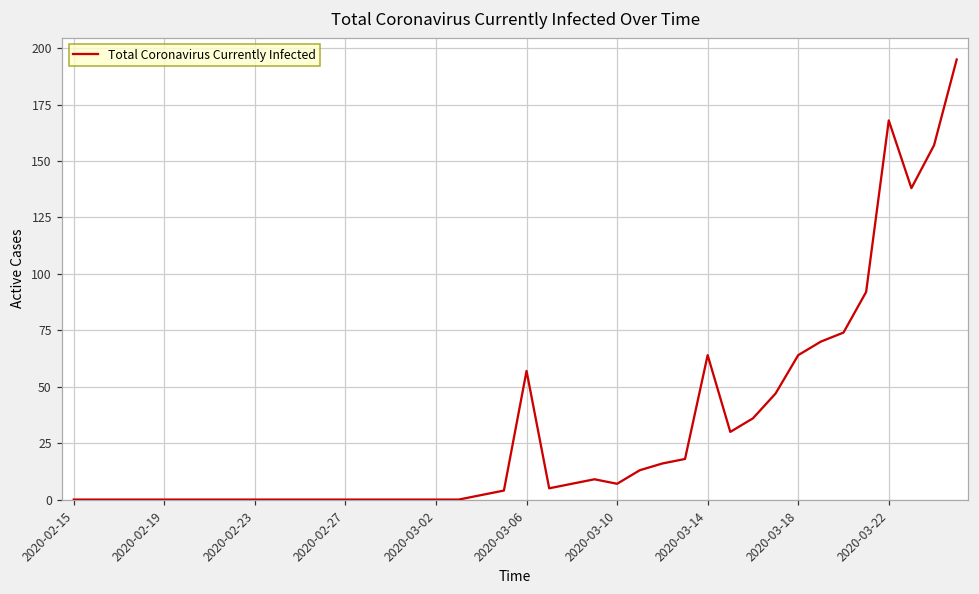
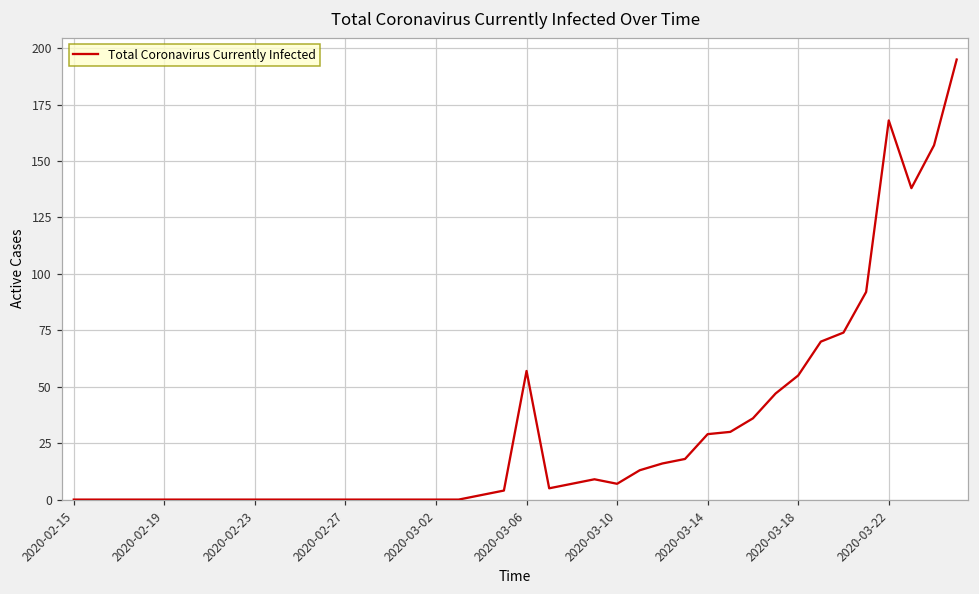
  {
    "2020-02-15": 0,
    "2020-02-19": 0,
    "2020-02-23": 0,
    "2020-02-27": 0,
    "2020-03-02": 0,
    "2020-03-06": 57,
    "2020-03-10": 7,
-   "2020-03-14": 64,
-   "2020-03-18": 64,
+   "2020-03-14": 29,
+   "2020-03-18": 55,
    "2020-03-22": 168
  }
